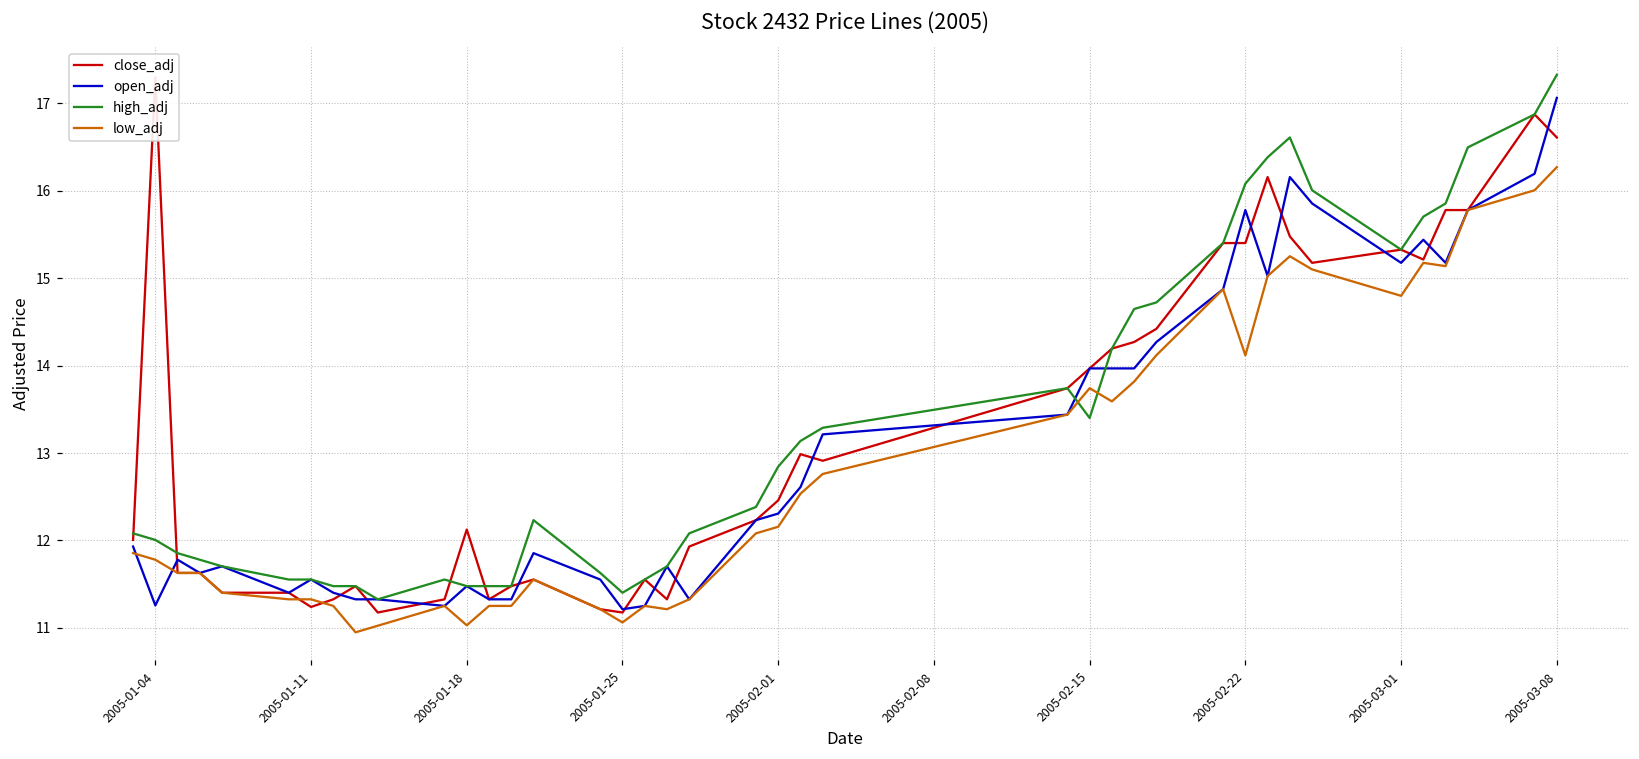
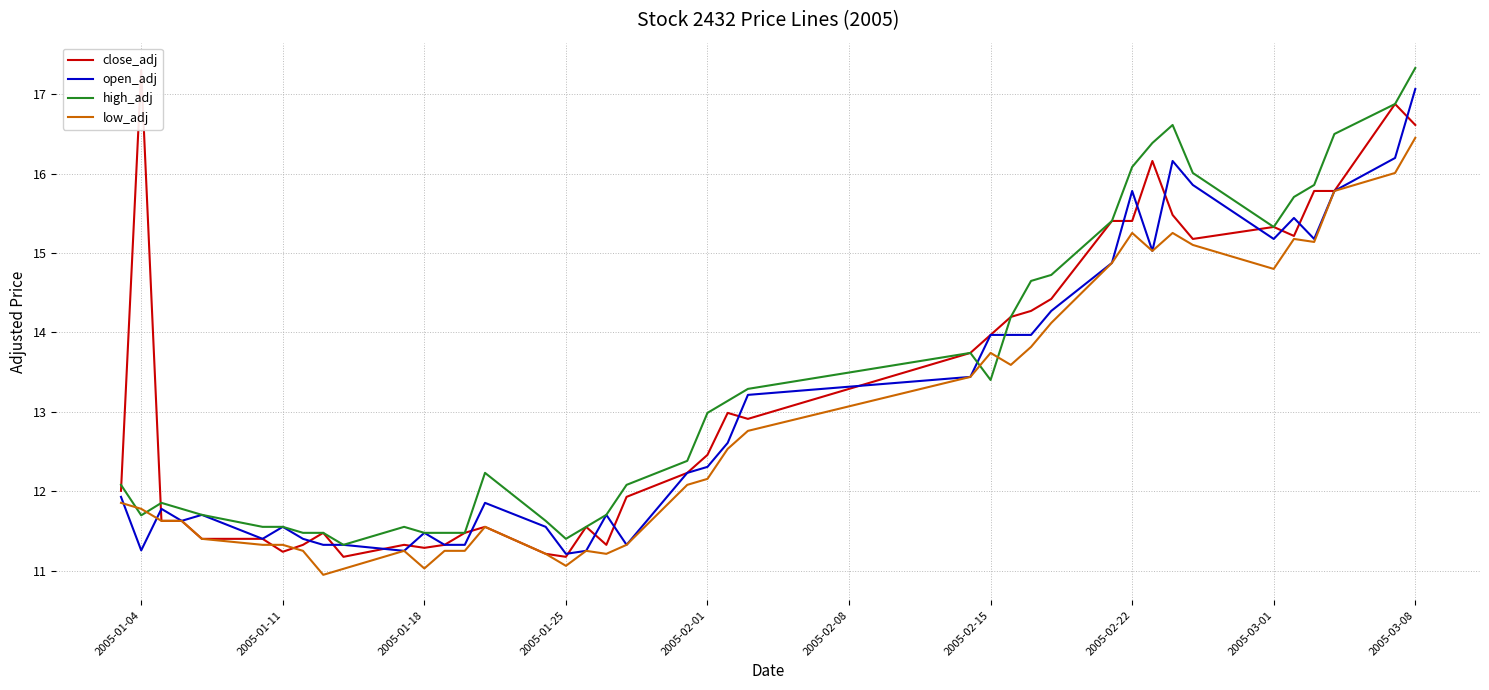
  {
    "close_adj": {
      "2005-01-11": 11.2,
-     "2005-01-18": 12.1,
+     "2005-01-18": 11.3,
      "2005-01-25": 11.2,
      "2005-02-01": 12.5,
      "2005-02-22": 15.4,
      "2005-03-08": 16.6
    },
    "open_adj": {
      "2005-01-04": 11.3,
      "2005-01-25": 11.2,
      "2005-02-01": 12.3,
      "2005-02-22": 15.8,
      "2005-03-01": 15.2,
      "2005-03-08": 17.1
    },
    "high_adj": {
-     "2005-01-04": 12.0,
+     "2005-01-04": 11.7,
      "2005-01-25": 11.4,
-     "2005-02-01": 12.8,
+     "2005-02-01": 13.0,
      "2005-02-15": 13.4,
      "2005-02-22": 16.1,
      "2005-03-08": 17.3
    },
    "low_adj": {
      "2005-01-04": 11.8,
      "2005-01-11": 11.3,
      "2005-01-18": 11.0,
      "2005-01-25": 11.1,
      "2005-02-01": 12.2,
      "2005-02-15": 13.7,
-     "2005-02-22": 14.1,
+     "2005-02-22": 15.3,
      "2005-03-01": 14.8,
-     "2005-03-08": 16.3
+     "2005-03-08": 16.4
    }
  }
